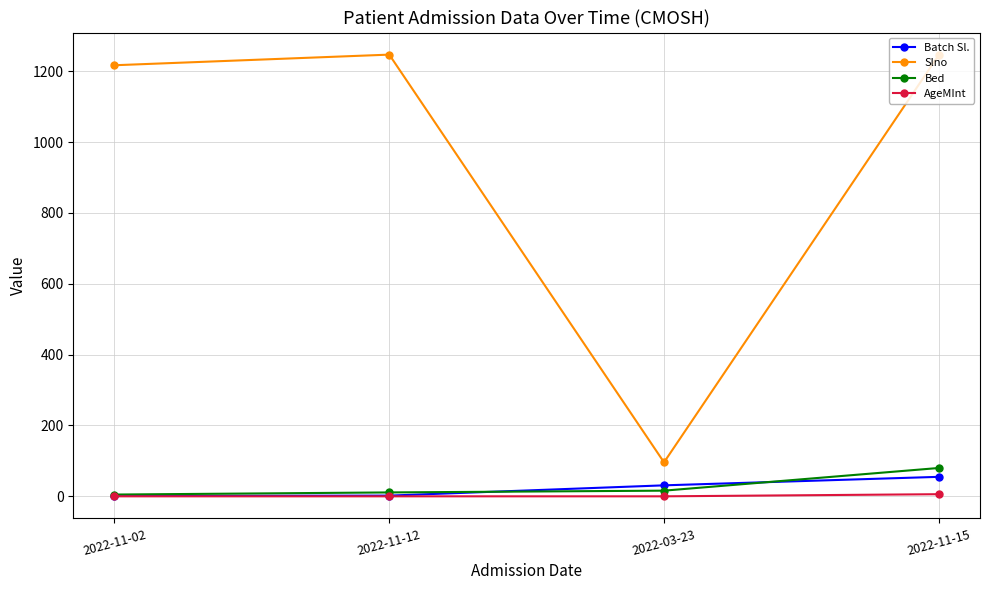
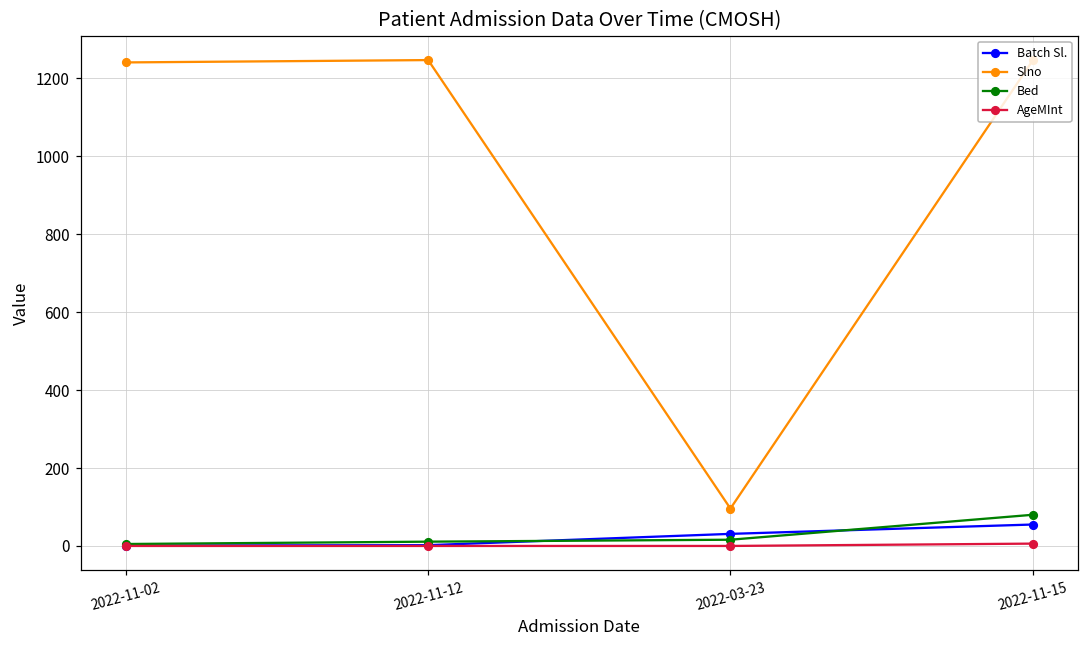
  {
    "Batch Sl.": {
      "2022-03-23": 30,
      "2022-11-15": 60
    },
    "Slno": {
-     "2022-11-02": 1220,
+     "2022-11-02": 1240,
      "2022-11-12": 1250,
      "2022-03-23": 100
    },
    "Bed": {
      "2022-11-12": 10,
      "2022-03-23": 20,
      "2022-11-15": 80
    },
    "AgeMInt": {
      "2022-03-23": 0,
      "2022-11-15": 10
    }
  }
